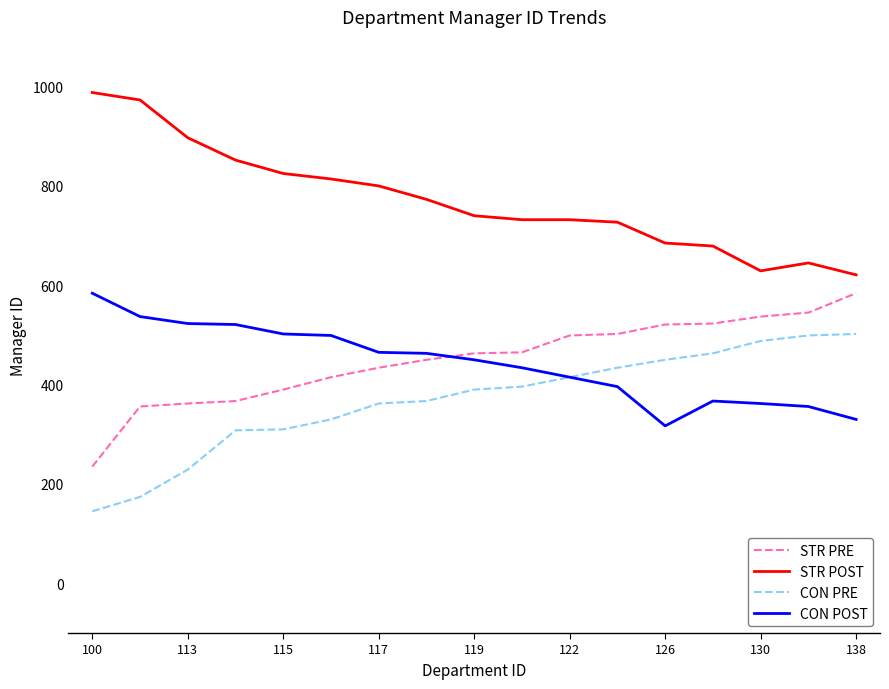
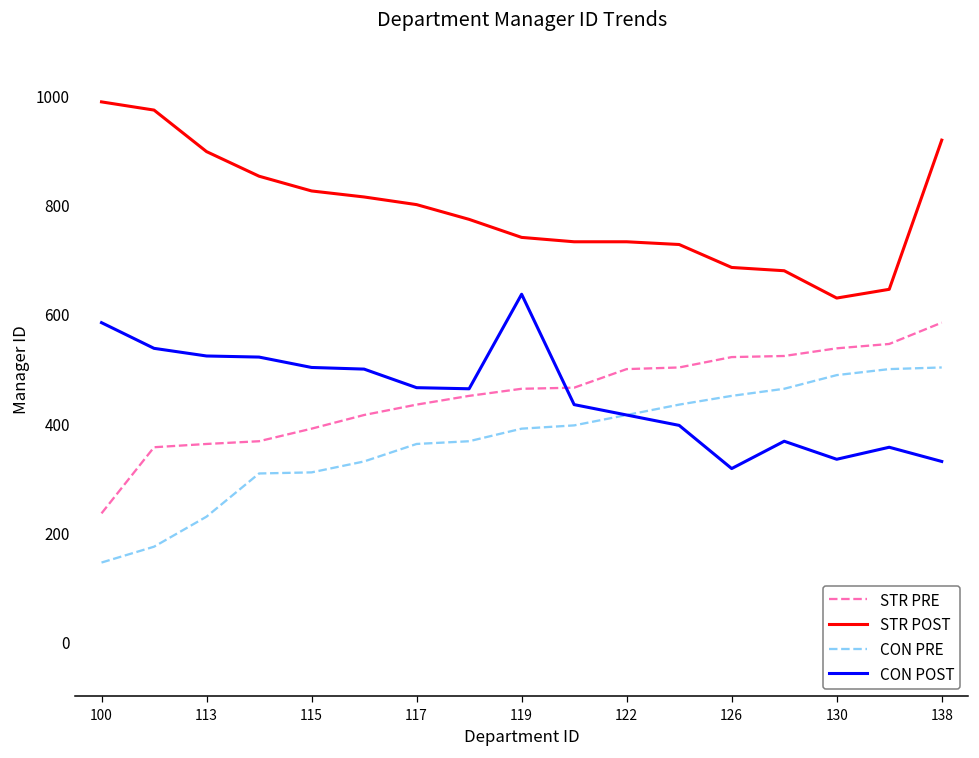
  {
    "STR PRE": {
      "100": 240,
      "113": 360,
      "115": 390,
      "117": 430,
      "119": 460,
      "122": 500,
      "126": 520,
      "130": 540,
      "138": 580
    },
    "STR POST": {
      "100": 990,
      "113": 900,
      "115": 830,
      "117": 800,
      "119": 740,
      "122": 730,
      "126": 690,
      "130": 630,
-     "138": 620
+     "138": 920
    },
    "CON PRE": {
      "100": 150,
      "113": 230,
      "115": 310,
      "117": 360,
      "119": 390,
      "126": 450,
      "130": 490,
      "138": 500
    },
    "CON POST": {
      "100": 580,
      "113": 520,
      "115": 500,
      "117": 470,
-     "119": 450,
+     "119": 640,
      "126": 320,
-     "130": 360,
+     "130": 330,
      "138": 330
    }
  }
